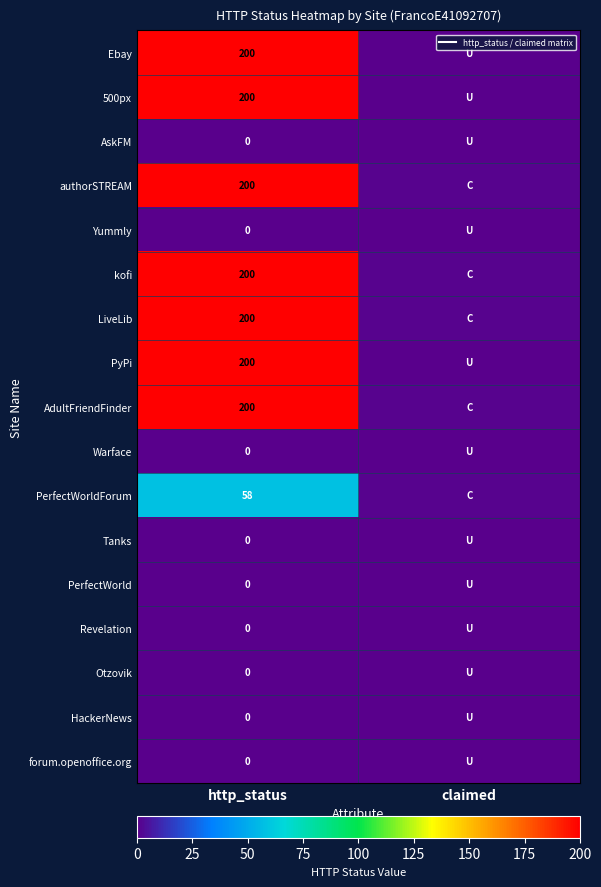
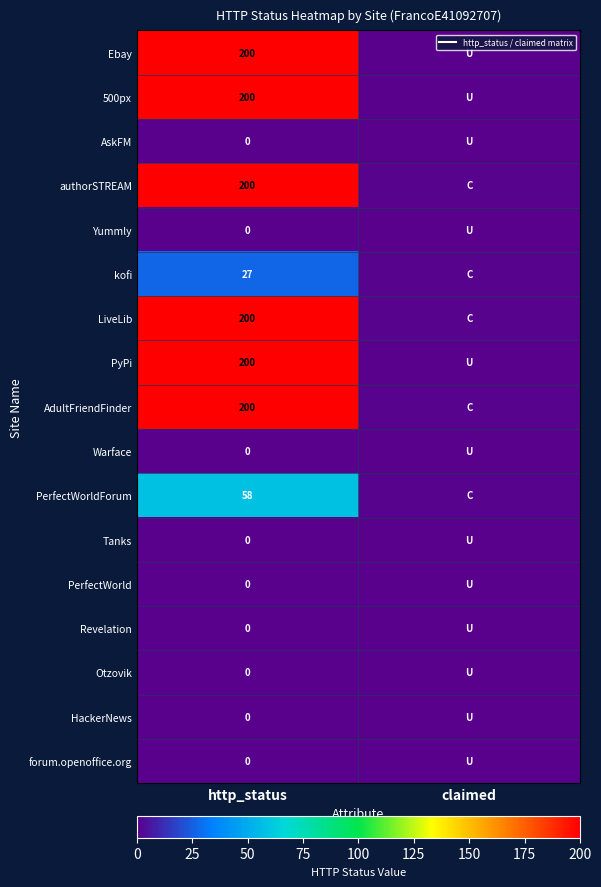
  {
    "Ebay": {
      "http_status": 200
    },
    "500px": {
      "http_status": 200
    },
    "AskFM": {
      "http_status": 0
    },
    "authorSTREAM": {
      "http_status": 200
    },
    "Yummly": {
      "http_status": 0
    },
    "kofi": {
-     "http_status": 200
+     "http_status": 27
    },
    "LiveLib": {
      "http_status": 200
    },
    "PyPi": {
      "http_status": 200
    },
    "AdultFriendFinder": {
      "http_status": 200
    },
    "Warface": {
      "http_status": 0
    },
    "PerfectWorldForum": {
      "http_status": 58
    },
    "Tanks": {
      "http_status": 0
    },
    "PerfectWorld": {
      "http_status": 0
    },
    "Revelation": {
      "http_status": 0
    },
    "Otzovik": {
      "http_status": 0
    },
    "HackerNews": {
      "http_status": 0
    },
    "forum.openoffice.org": {
      "http_status": 0
    }
  }
